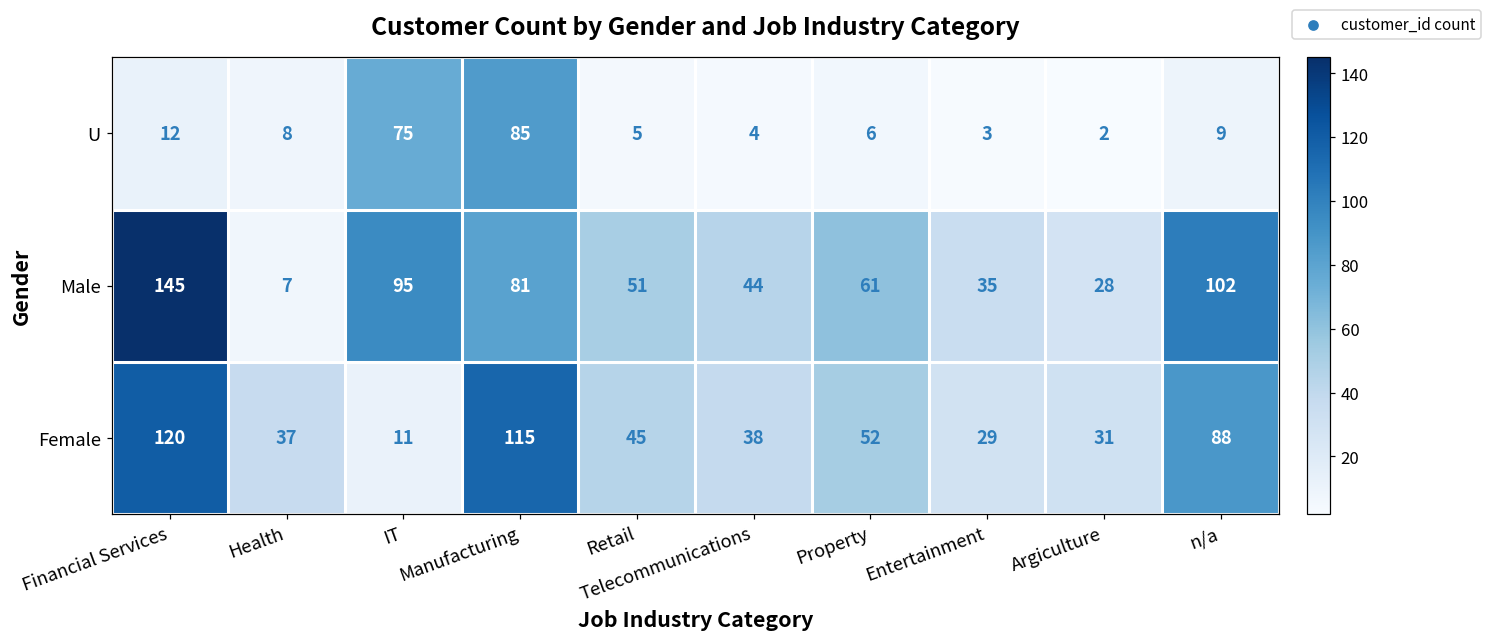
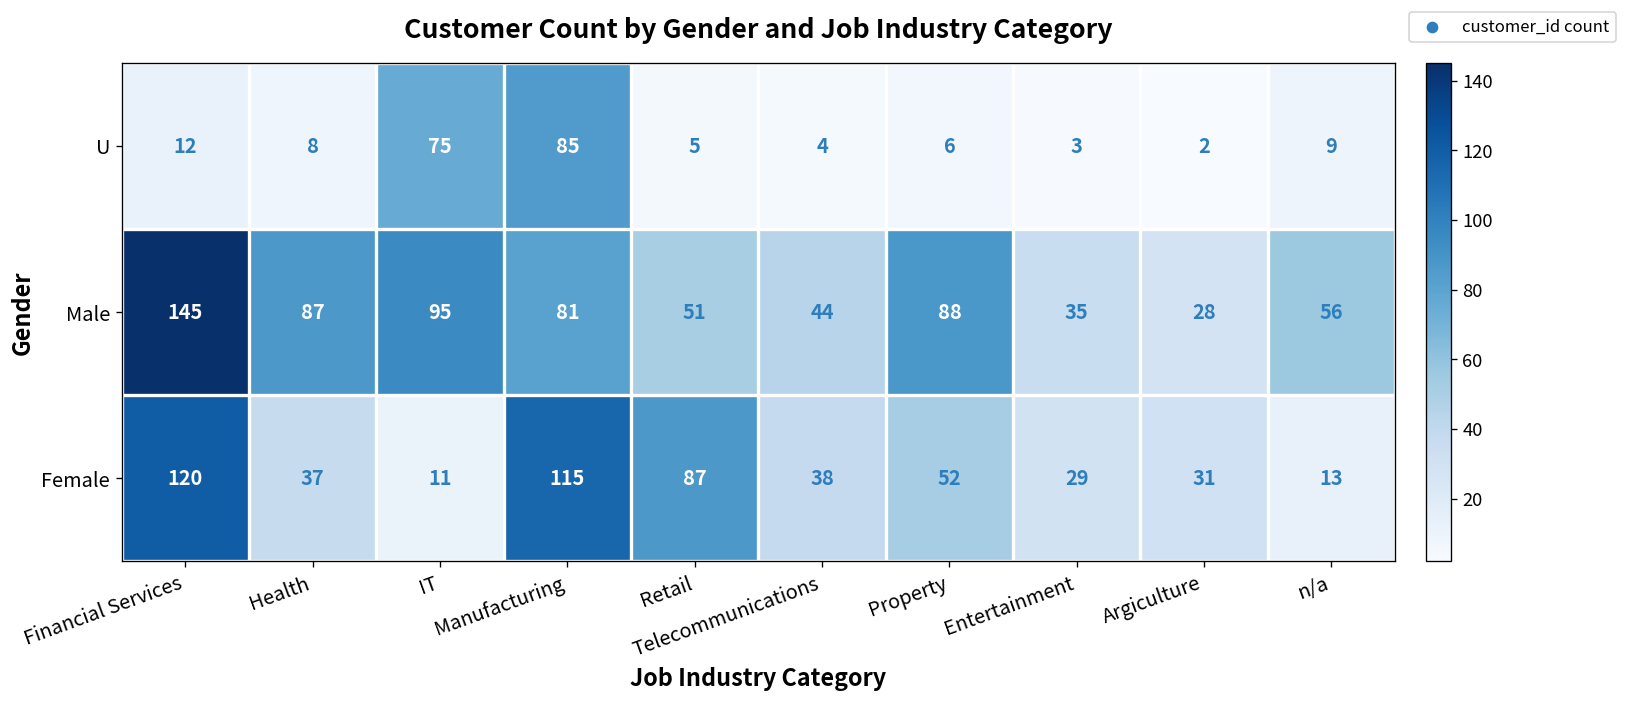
  {
    "U": {
      "Financial Services": 12,
      "Health": 8,
      "IT": 75,
      "Manufacturing": 85,
      "Retail": 5,
      "Telecommunications": 4,
      "Property": 6,
      "Entertainment": 3,
      "Argiculture": 2,
      "n/a": 9
    },
    "Male": {
      "Financial Services": 145,
-     "Health": 7,
+     "Health": 87,
      "IT": 95,
      "Manufacturing": 81,
      "Retail": 51,
      "Telecommunications": 44,
-     "Property": 61,
+     "Property": 88,
      "Entertainment": 35,
      "Argiculture": 28,
-     "n/a": 102
+     "n/a": 56
    },
    "Female": {
      "Financial Services": 120,
      "Health": 37,
      "IT": 11,
      "Manufacturing": 115,
-     "Retail": 45,
+     "Retail": 87,
      "Telecommunications": 38,
      "Property": 52,
      "Entertainment": 29,
      "Argiculture": 31,
-     "n/a": 88
+     "n/a": 13
    }
  }
